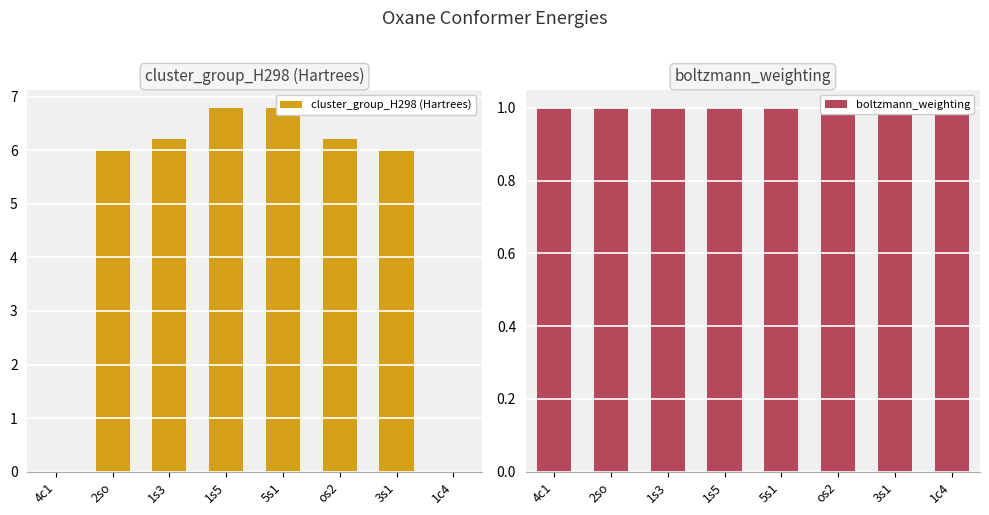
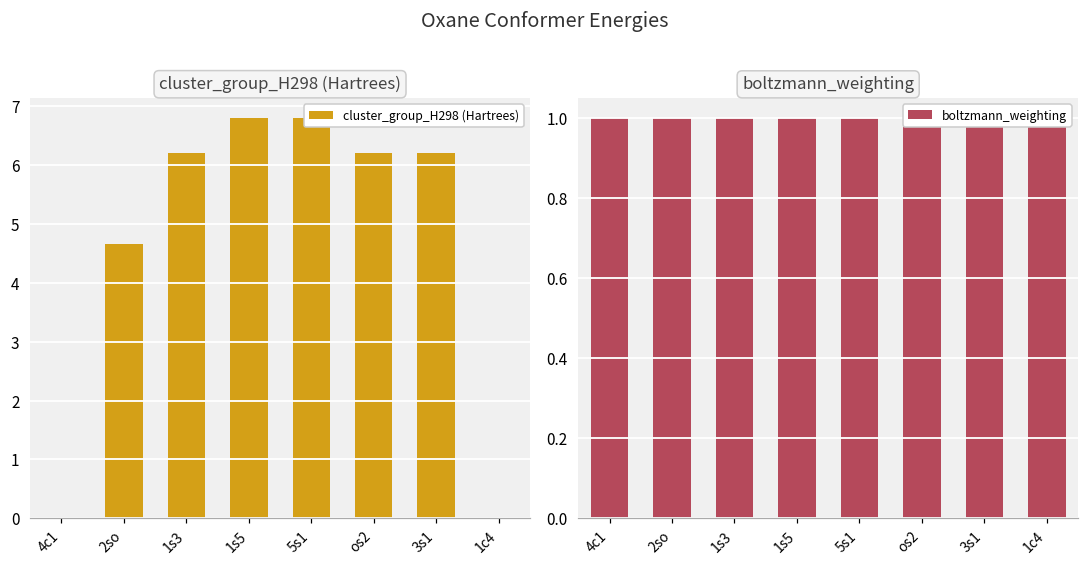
  {
    "cluster_group_H298 (Hartrees)": {
      "4c1": 0.0,
-     "2so": 6.0,
+     "2so": 4.7,
      "1s3": 6.2,
      "1s5": 6.8,
      "os2": 6.2,
-     "3s1": 6.0,
+     "3s1": 6.2,
      "1c4": 0.0
    },
    "boltzmann_weighting": {
      "4c1": 1.00,
      "2so": 1.00,
      "1s3": 1.00,
      "1s5": 1.00,
      "5s1": 1.00
    }
  }
